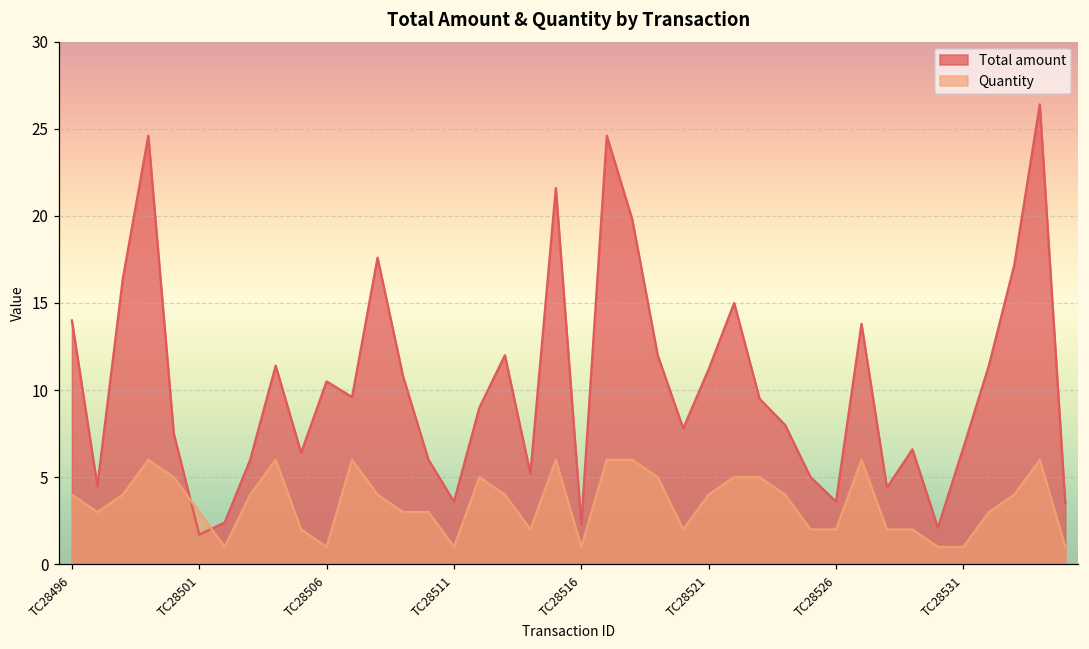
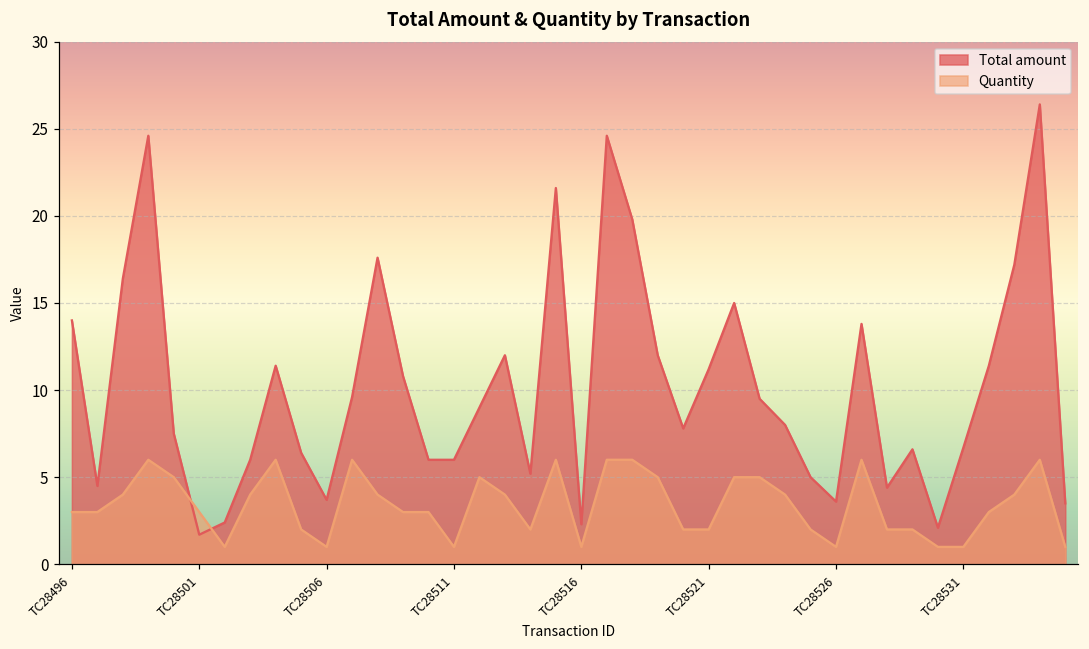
  {
    "Total amount": {
      "TC28496": 14.0,
      "TC28501": 1.7,
-     "TC28506": 10.5,
-     "TC28511": 3.6,
+     "TC28506": 3.7,
+     "TC28511": 6.0,
      "TC28516": 2.3,
      "TC28521": 11.2,
      "TC28526": 3.6,
      "TC28531": 6.7
    },
    "Quantity": {
-     "TC28496": 4,
+     "TC28496": 3,
      "TC28501": 3,
      "TC28506": 1,
      "TC28511": 1,
      "TC28516": 1,
-     "TC28521": 4,
-     "TC28526": 2,
+     "TC28521": 2,
+     "TC28526": 1,
      "TC28531": 1
    }
  }
